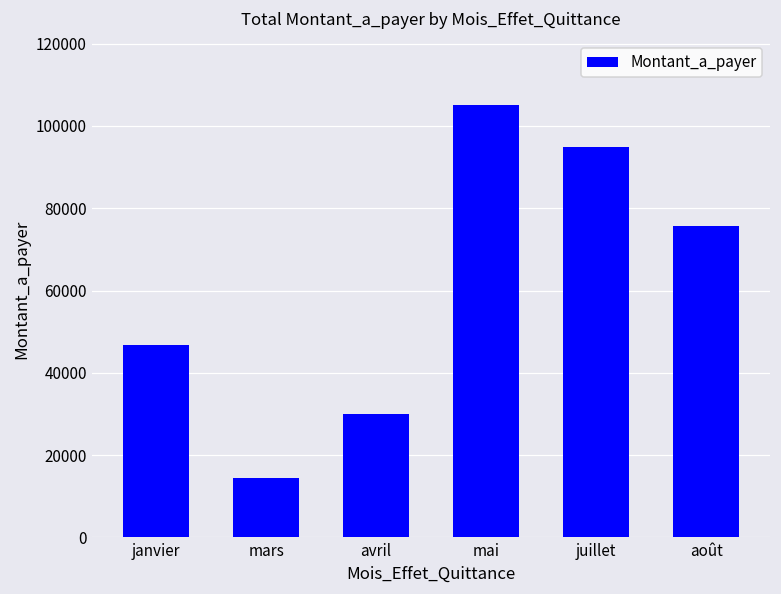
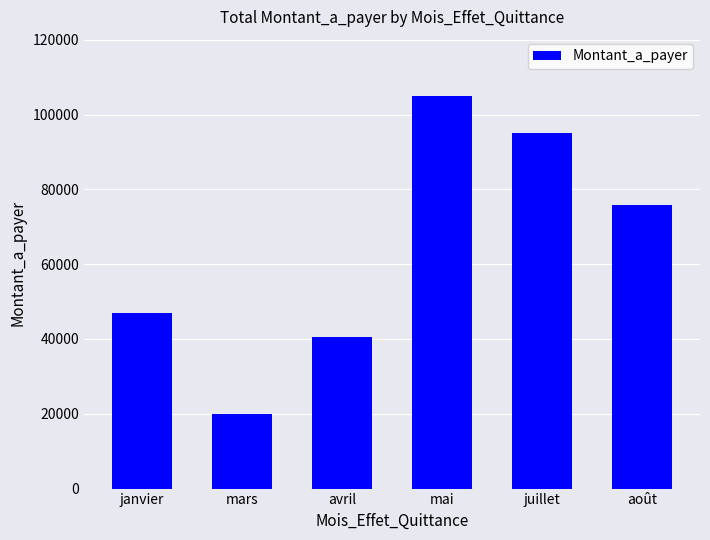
  {
    "janvier": 47000,
-   "mars": 14000,
-   "avril": 30000,
+   "mars": 20000,
+   "avril": 41000,
    "mai": 105000,
    "juillet": 95000,
    "août": 76000
  }
